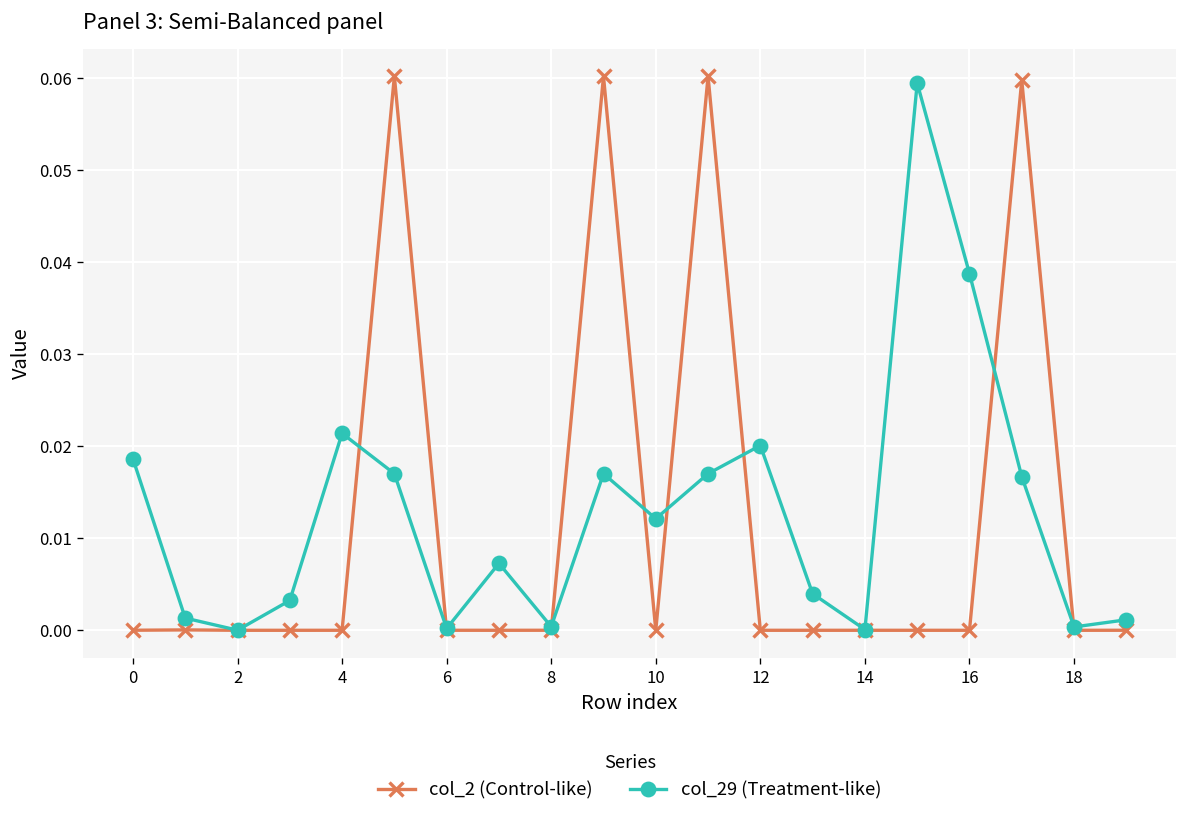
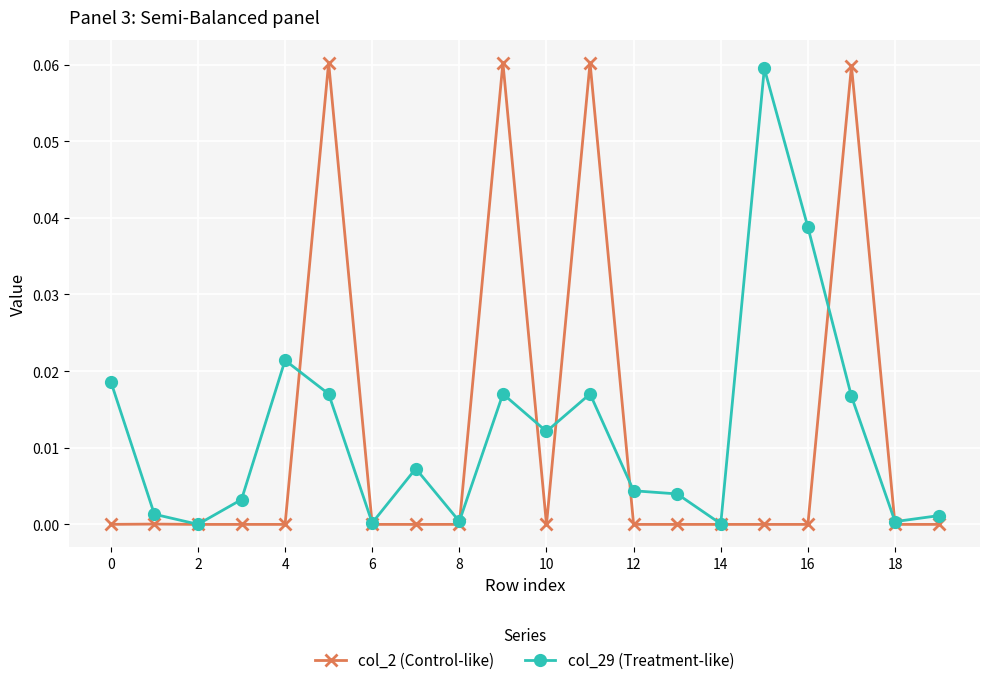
  {
    "col_2 (Control-like)": {
      "0": 0.000,
      "4": 0.000,
      "8": 0.000,
      "10": 0.000,
      "12": 0.000,
      "16": 0.000,
      "18": 0.000
    },
    "col_29 (Treatment-like)": {
      "0": 0.019,
      "4": 0.021,
      "8": 0.000,
      "10": 0.012,
-     "12": 0.020,
+     "12": 0.004,
      "16": 0.039,
      "18": 0.000
    }
  }
